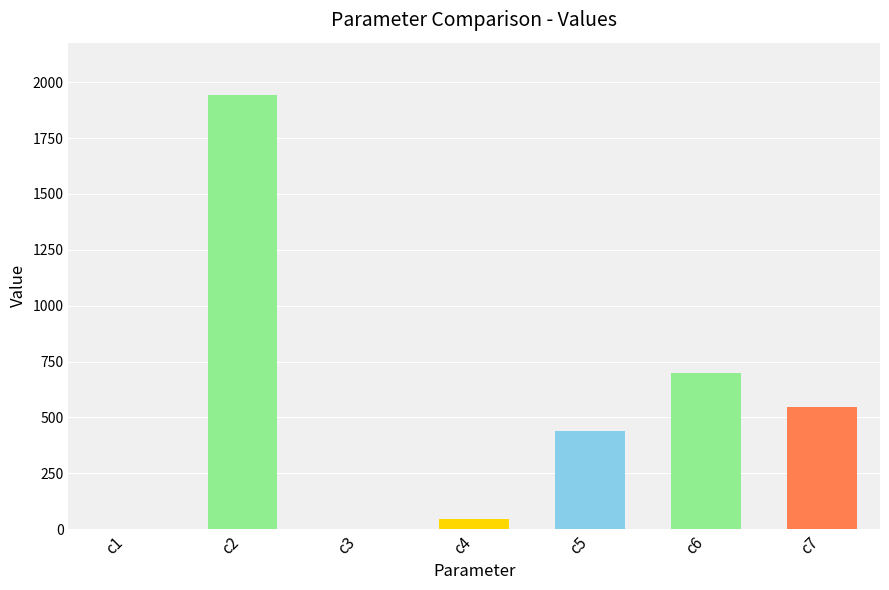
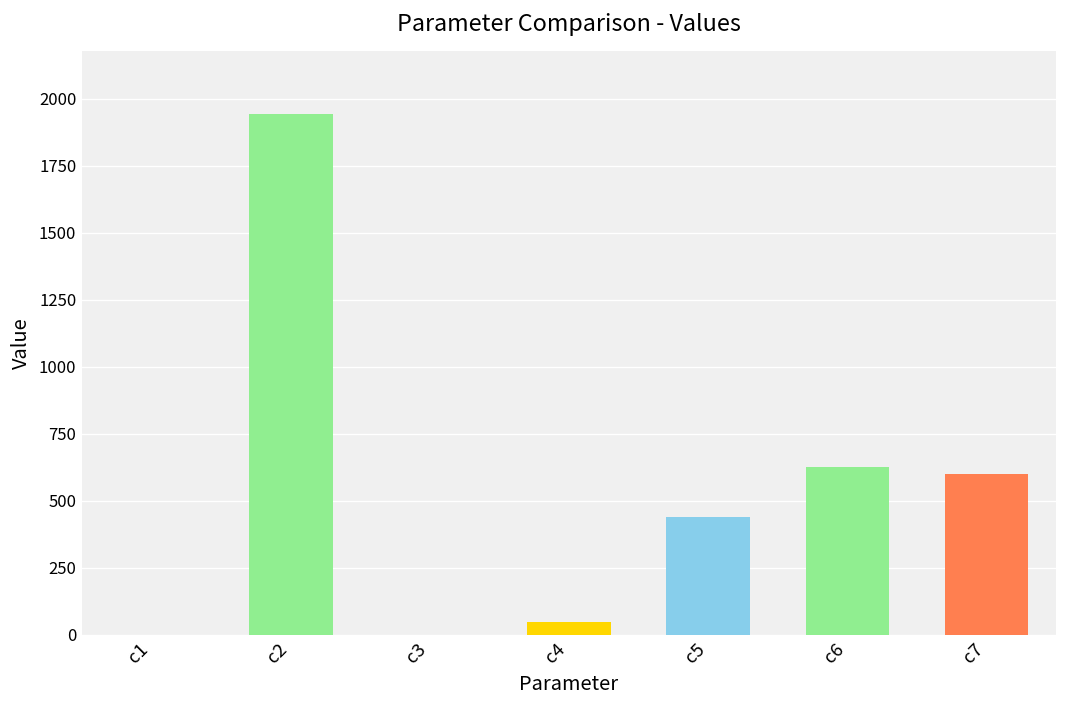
  {
    "c2": 1940,
    "c4": 50,
    "c5": 440,
-   "c6": 700,
-   "c7": 540
+   "c6": 630,
+   "c7": 600
  }
